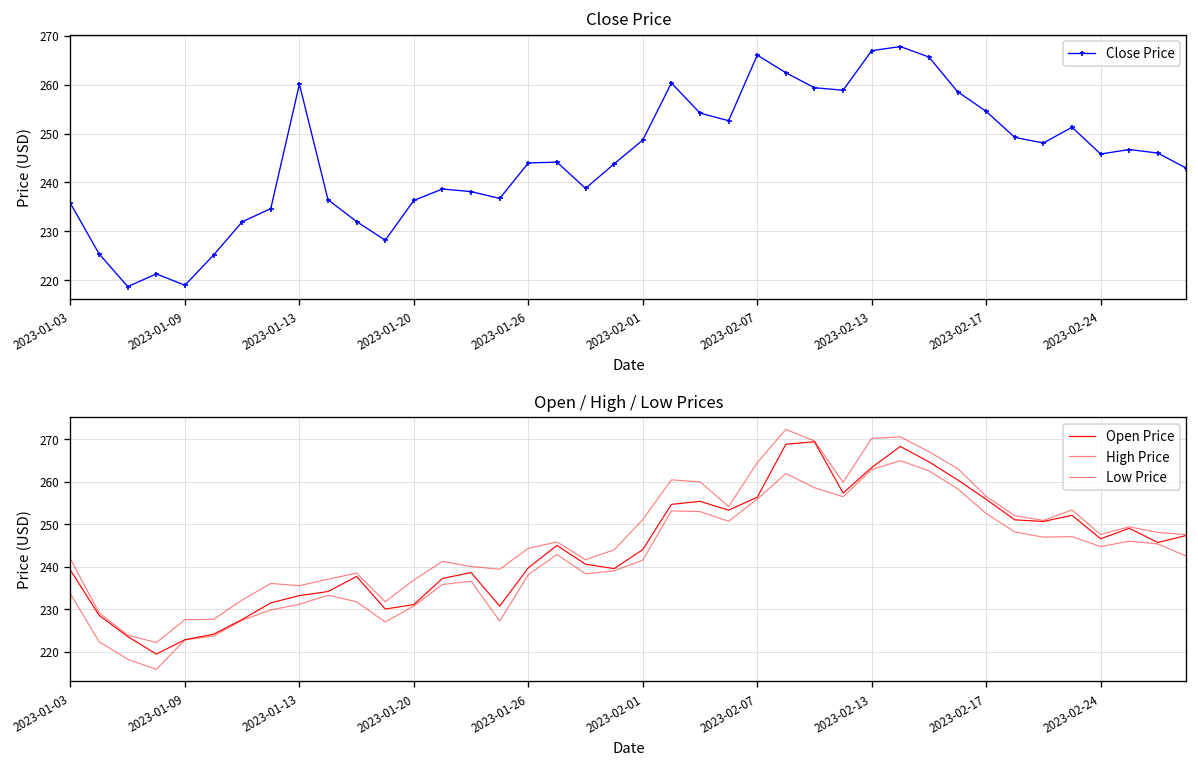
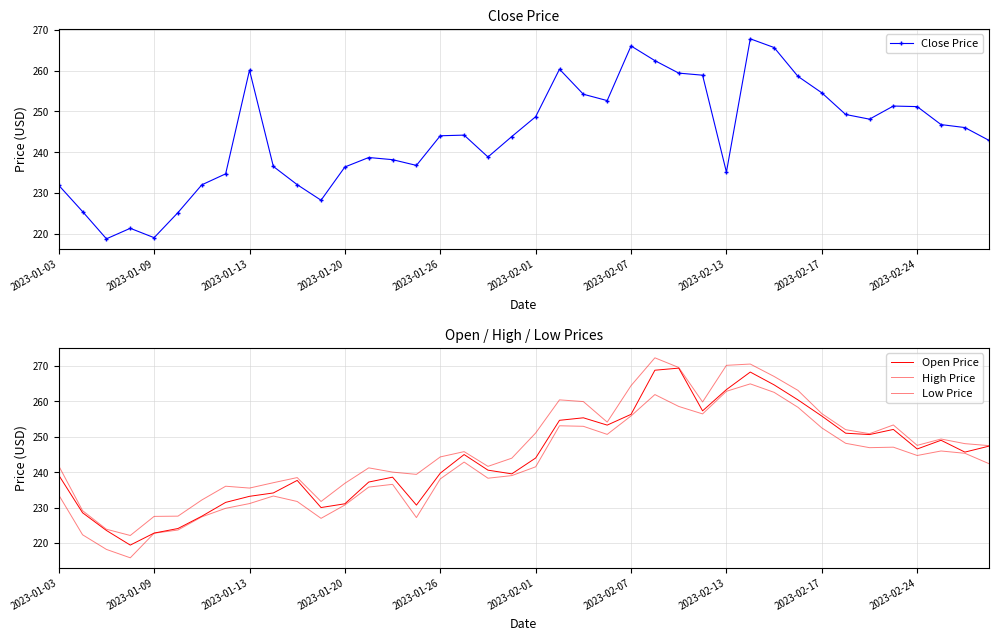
  {
    "Close Price": {
-     "2023-01-03": 236,
+     "2023-01-03": 232,
      "2023-01-09": 219,
      "2023-01-13": 260,
      "2023-01-20": 236,
      "2023-01-26": 244,
      "2023-02-01": 249,
      "2023-02-07": 266,
-     "2023-02-13": 267,
+     "2023-02-13": 235,
      "2023-02-17": 255,
-     "2023-02-24": 246
+     "2023-02-24": 251
    }
  }
